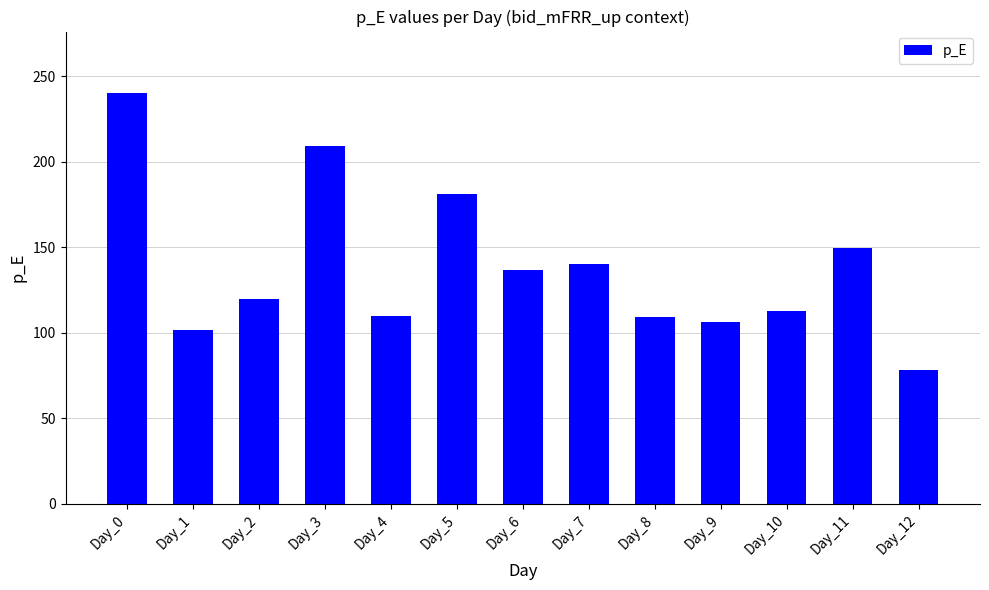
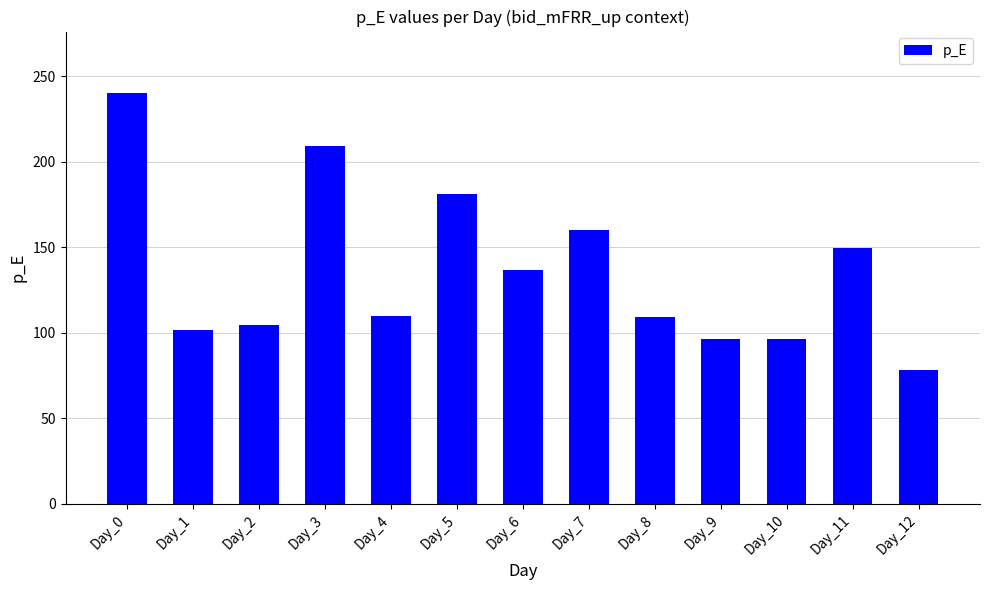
  {
    "Day_0": 240,
    "Day_1": 101,
-   "Day_2": 120,
+   "Day_2": 105,
    "Day_3": 209,
    "Day_4": 110,
    "Day_5": 181,
    "Day_6": 137,
-   "Day_7": 140,
+   "Day_7": 160,
    "Day_8": 109,
-   "Day_9": 106,
-   "Day_10": 113,
+   "Day_9": 96,
+   "Day_10": 96,
    "Day_11": 150,
    "Day_12": 78
  }
